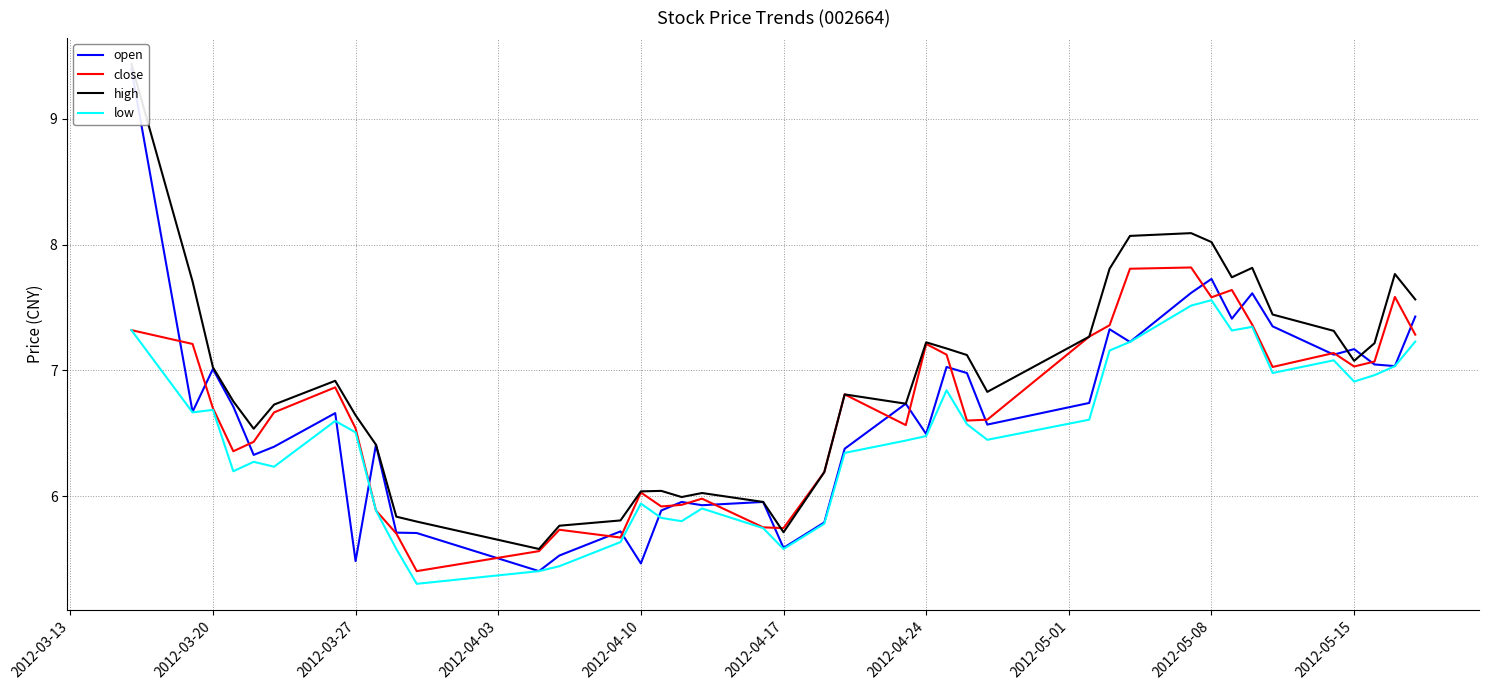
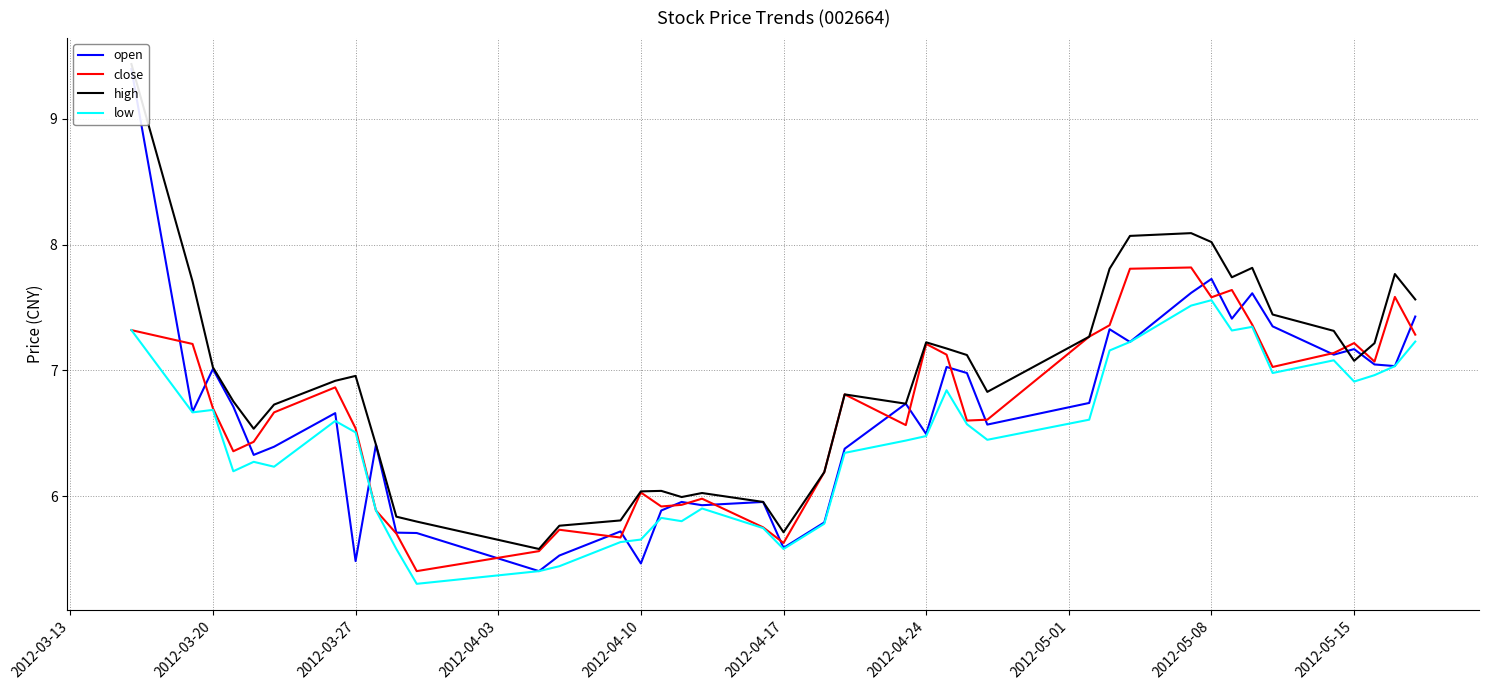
  {
    "open": {
      "2012-03-27": 5.48,
      "2012-04-10": 5.47,
      "2012-05-08": 7.73,
      "2012-05-15": 7.17
    },
    "close": {
      "2012-03-27": 6.54,
-     "2012-04-17": 5.75,
+     "2012-04-17": 5.63,
      "2012-05-08": 7.58,
-     "2012-05-15": 7.03
+     "2012-05-15": 7.22
    },
    "high": {
-     "2012-03-27": 6.64,
+     "2012-03-27": 6.96,
      "2012-04-17": 5.71,
      "2012-05-08": 8.02,
      "2012-05-15": 7.08
    },
    "low": {
      "2012-03-27": 6.51,
-     "2012-04-10": 5.94,
+     "2012-04-10": 5.66,
      "2012-05-08": 7.56,
      "2012-05-15": 6.91
    }
  }
